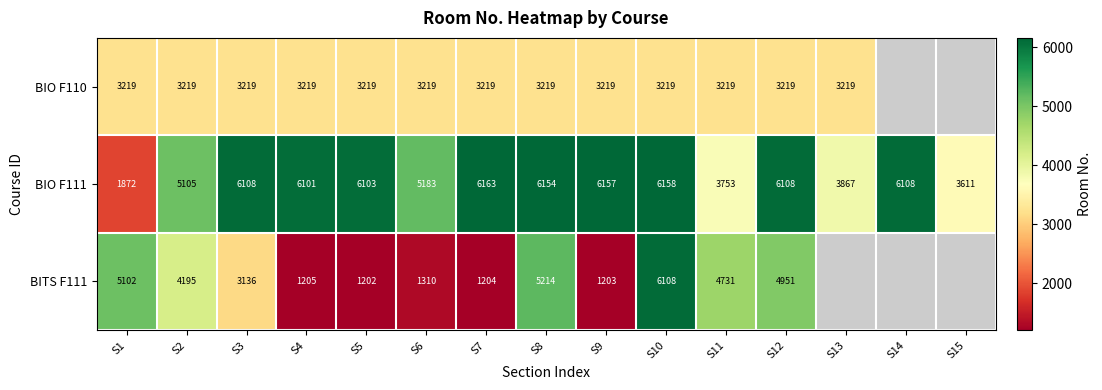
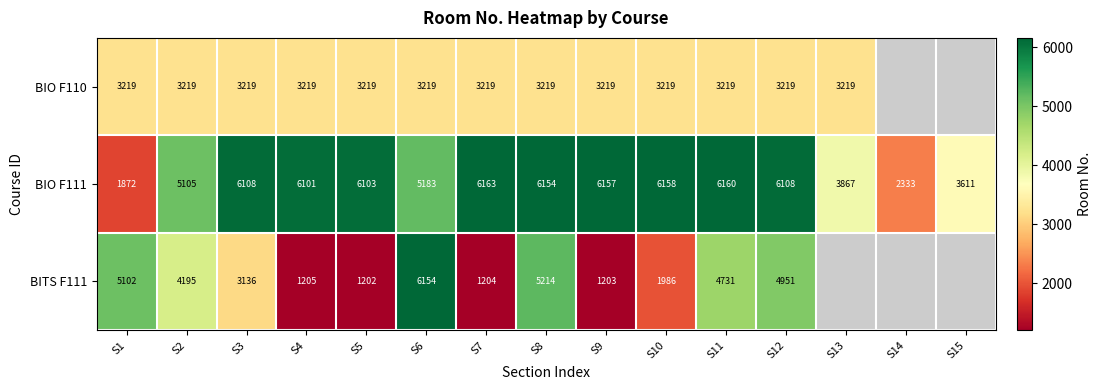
  {
    "BIO F110": {
      "S1": 3219,
      "S2": 3219,
      "S3": 3219,
      "S4": 3219,
      "S5": 3219,
      "S6": 3219,
      "S7": 3219,
      "S8": 3219,
      "S9": 3219,
      "S10": 3219,
      "S11": 3219,
      "S12": 3219,
      "S13": 3219
    },
    "BIO F111": {
      "S1": 1872,
      "S2": 5105,
      "S3": 6108,
      "S4": 6101,
      "S5": 6103,
      "S6": 5183,
      "S7": 6163,
      "S8": 6154,
      "S9": 6157,
      "S10": 6158,
-     "S11": 3753,
+     "S11": 6160,
      "S12": 6108,
      "S13": 3867,
-     "S14": 6108,
+     "S14": 2333,
      "S15": 3611
    },
    "BITS F111": {
      "S1": 5102,
      "S2": 4195,
      "S3": 3136,
      "S4": 1205,
      "S5": 1202,
-     "S6": 1310,
+     "S6": 6154,
      "S7": 1204,
      "S8": 5214,
      "S9": 1203,
-     "S10": 6108,
+     "S10": 1986,
      "S11": 4731,
      "S12": 4951
    }
  }
